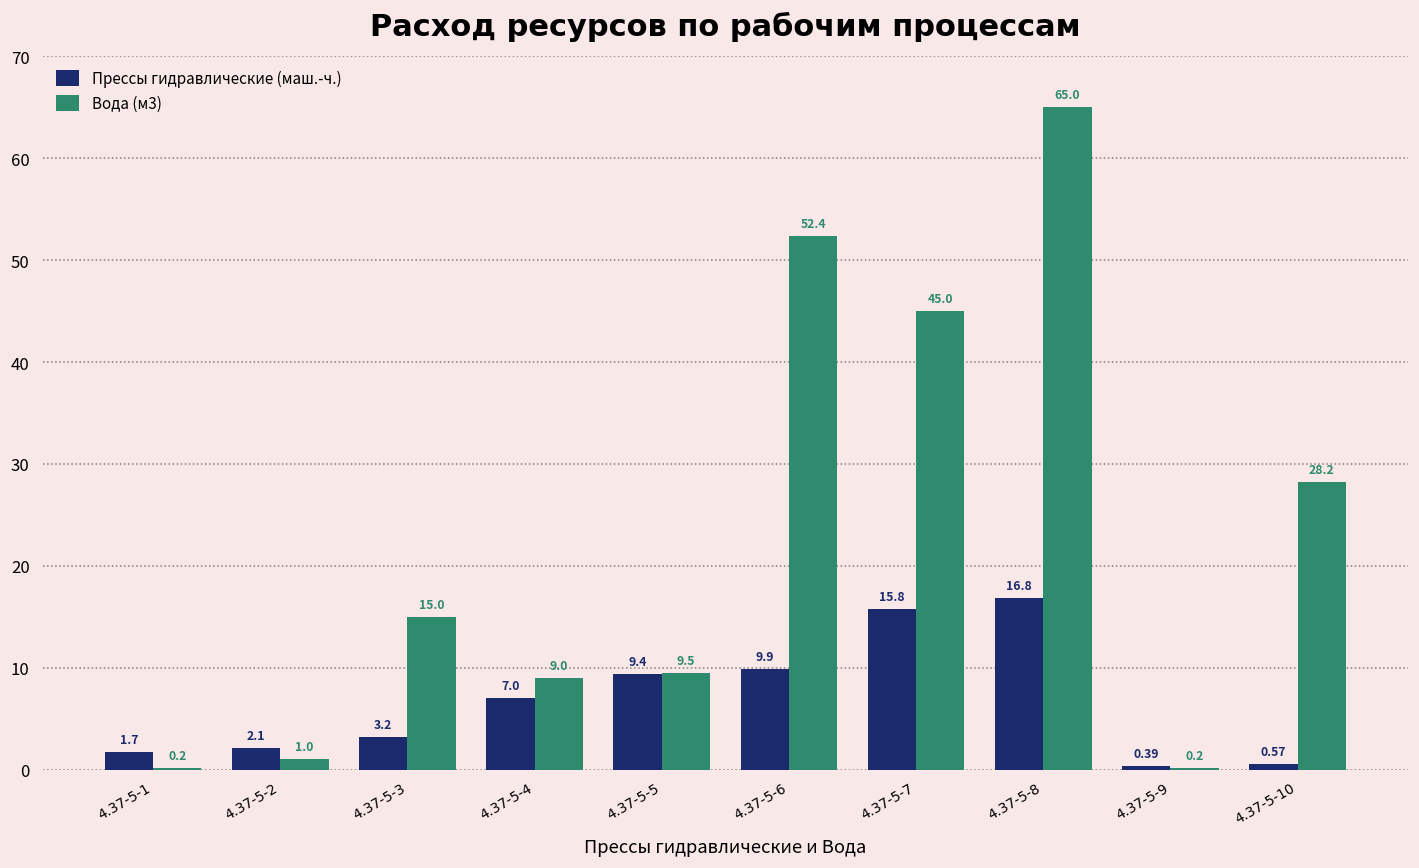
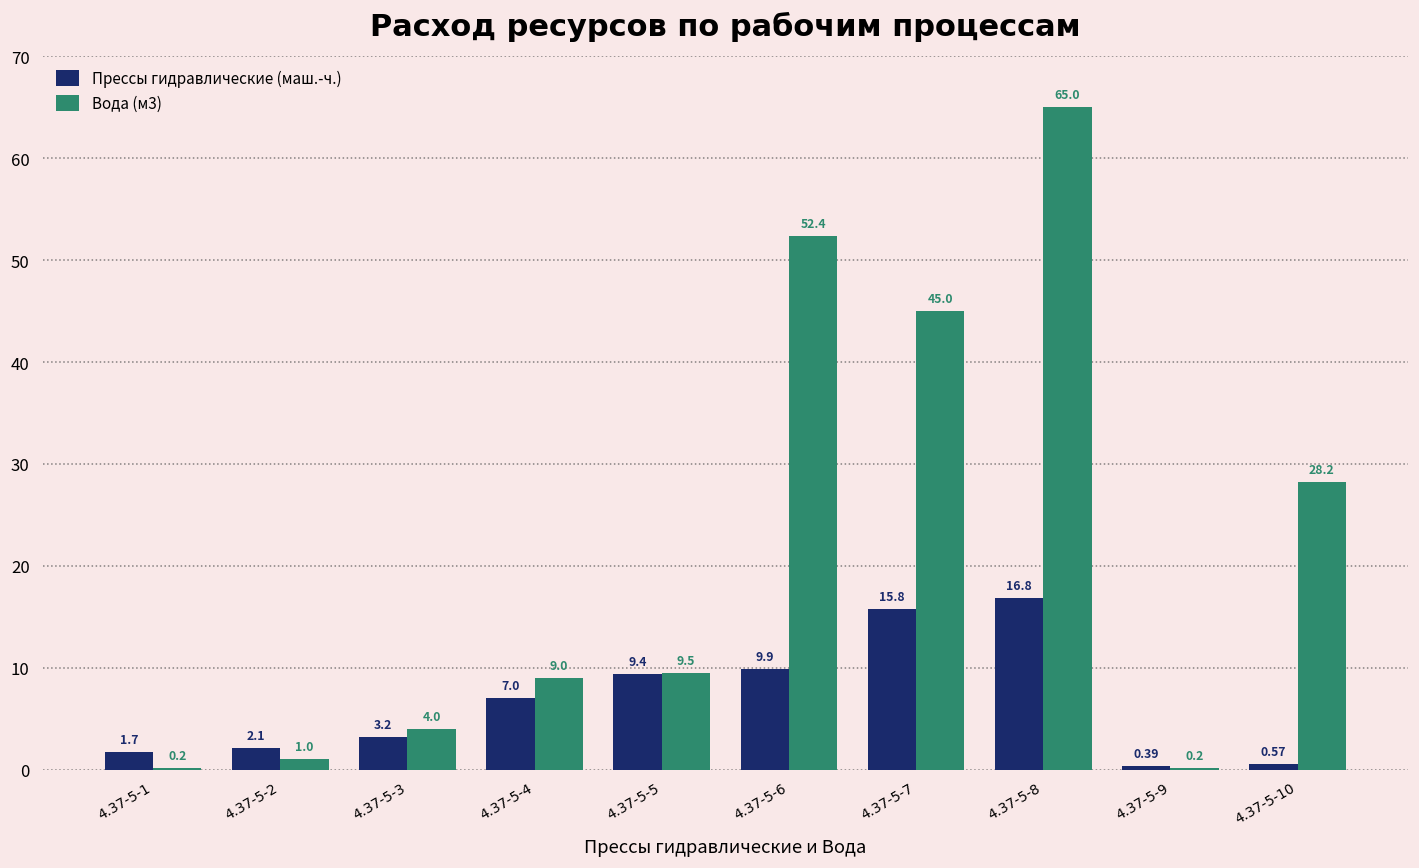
  {
    "Прессы гидравлические (маш.-ч.)": {
      "4.37-5-1": 1.7,
      "4.37-5-2": 2.1,
      "4.37-5-3": 3.2,
      "4.37-5-4": 7.0,
      "4.37-5-5": 9.4,
      "4.37-5-6": 9.9,
      "4.37-5-7": 15.8,
      "4.37-5-8": 16.8,
      "4.37-5-9": 0.39,
      "4.37-5-10": 0.57
    },
    "Вода (м3)": {
      "4.37-5-1": 0.2,
      "4.37-5-2": 1.0,
-     "4.37-5-3": 15.0,
+     "4.37-5-3": 4.0,
      "4.37-5-4": 9.0,
      "4.37-5-5": 9.5,
      "4.37-5-6": 52.4,
      "4.37-5-7": 45.0,
      "4.37-5-8": 65.0,
      "4.37-5-9": 0.2,
      "4.37-5-10": 28.2
    }
  }
